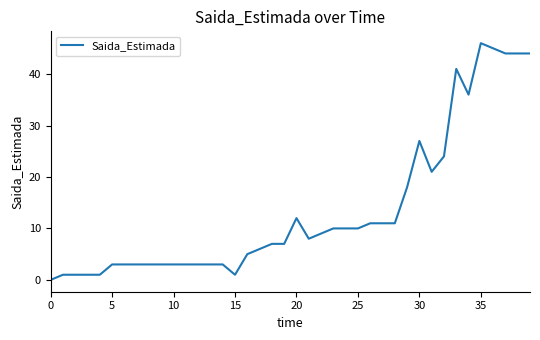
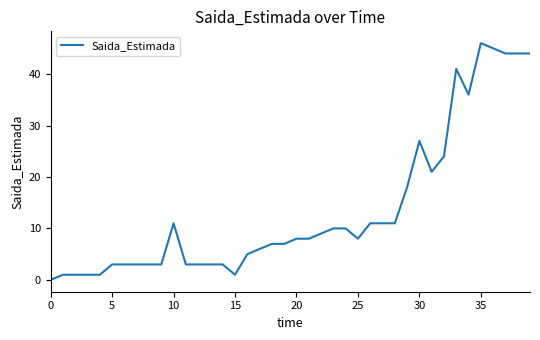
  {
    "0": 0,
    "5": 3,
-   "10": 3,
+   "10": 11,
    "15": 1,
-   "20": 12,
-   "25": 10,
+   "20": 8,
+   "25": 8,
    "30": 27,
    "35": 46
  }
